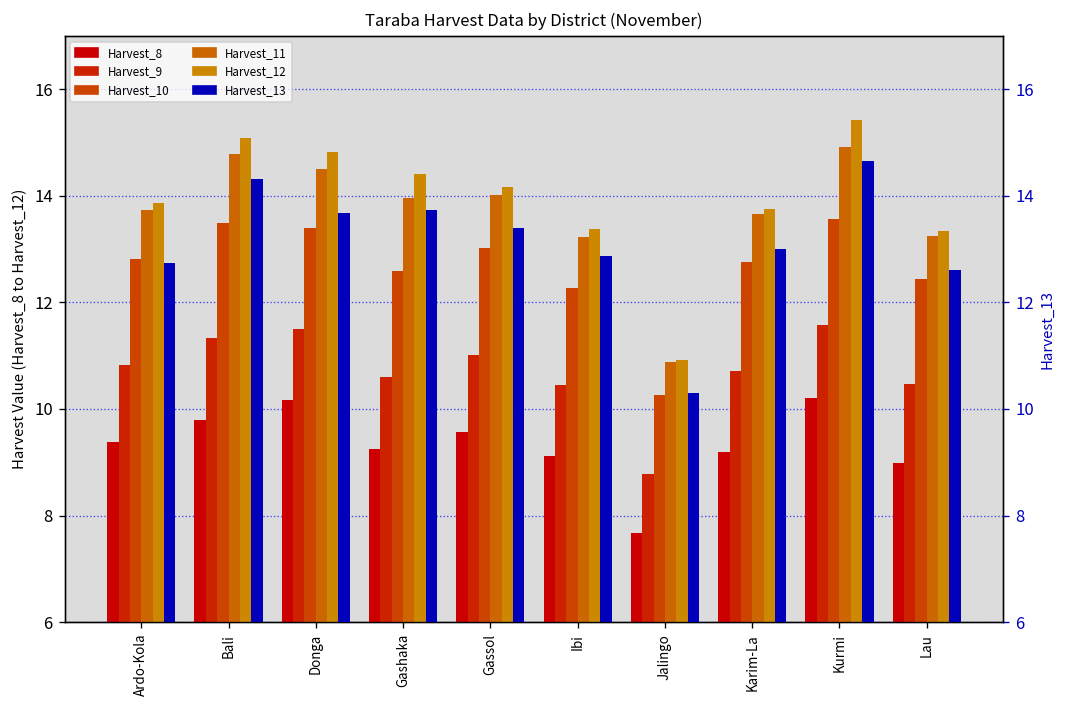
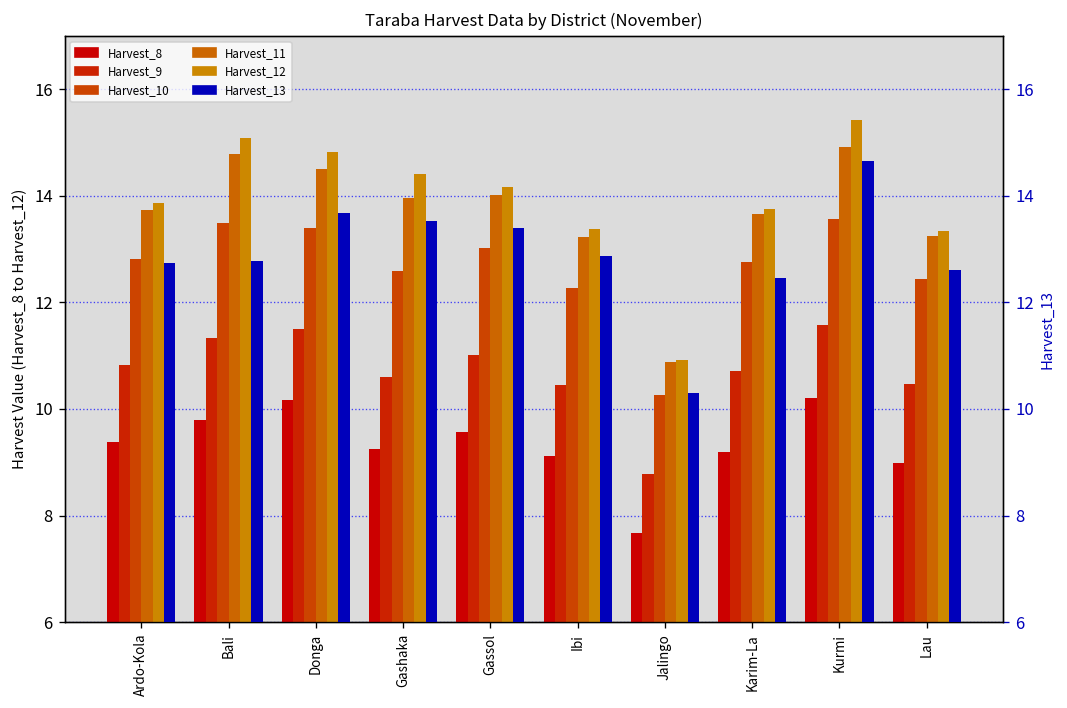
  {
    "Harvest_13": {
      "Ardo-Kola": 12.7,
-     "Bali": 14.3,
+     "Bali": 12.8,
      "Donga": 13.7,
-     "Gashaka": 13.7,
+     "Gashaka": 13.5,
      "Gassol": 13.4,
      "Ibi": 12.9,
      "Jalingo": 10.3,
-     "Karim-La": 13.0,
+     "Karim-La": 12.5,
      "Kurmi": 14.7,
      "Lau": 12.6
    }
  }
